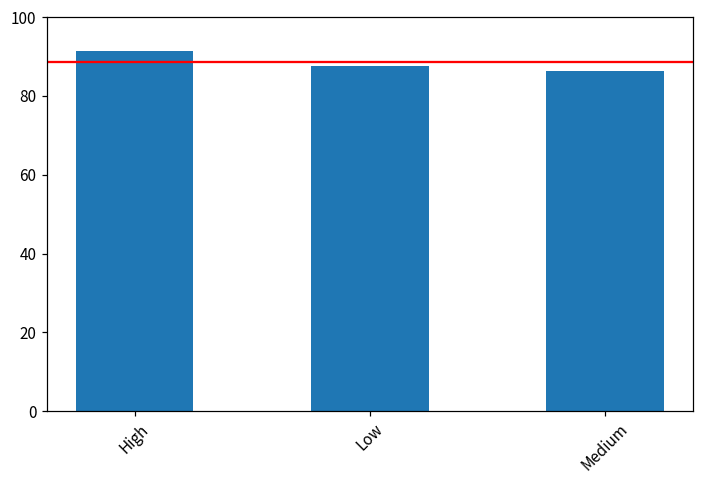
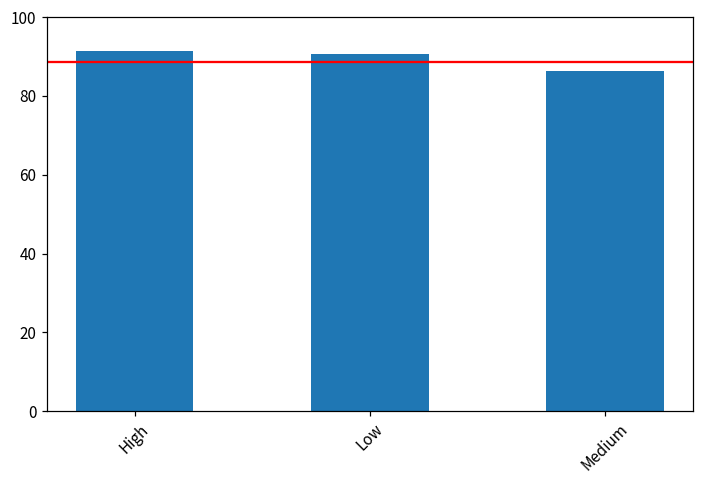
  {
    "High": 92,
-   "Low": 88,
+   "Low": 91,
    "Medium": 86
  }
